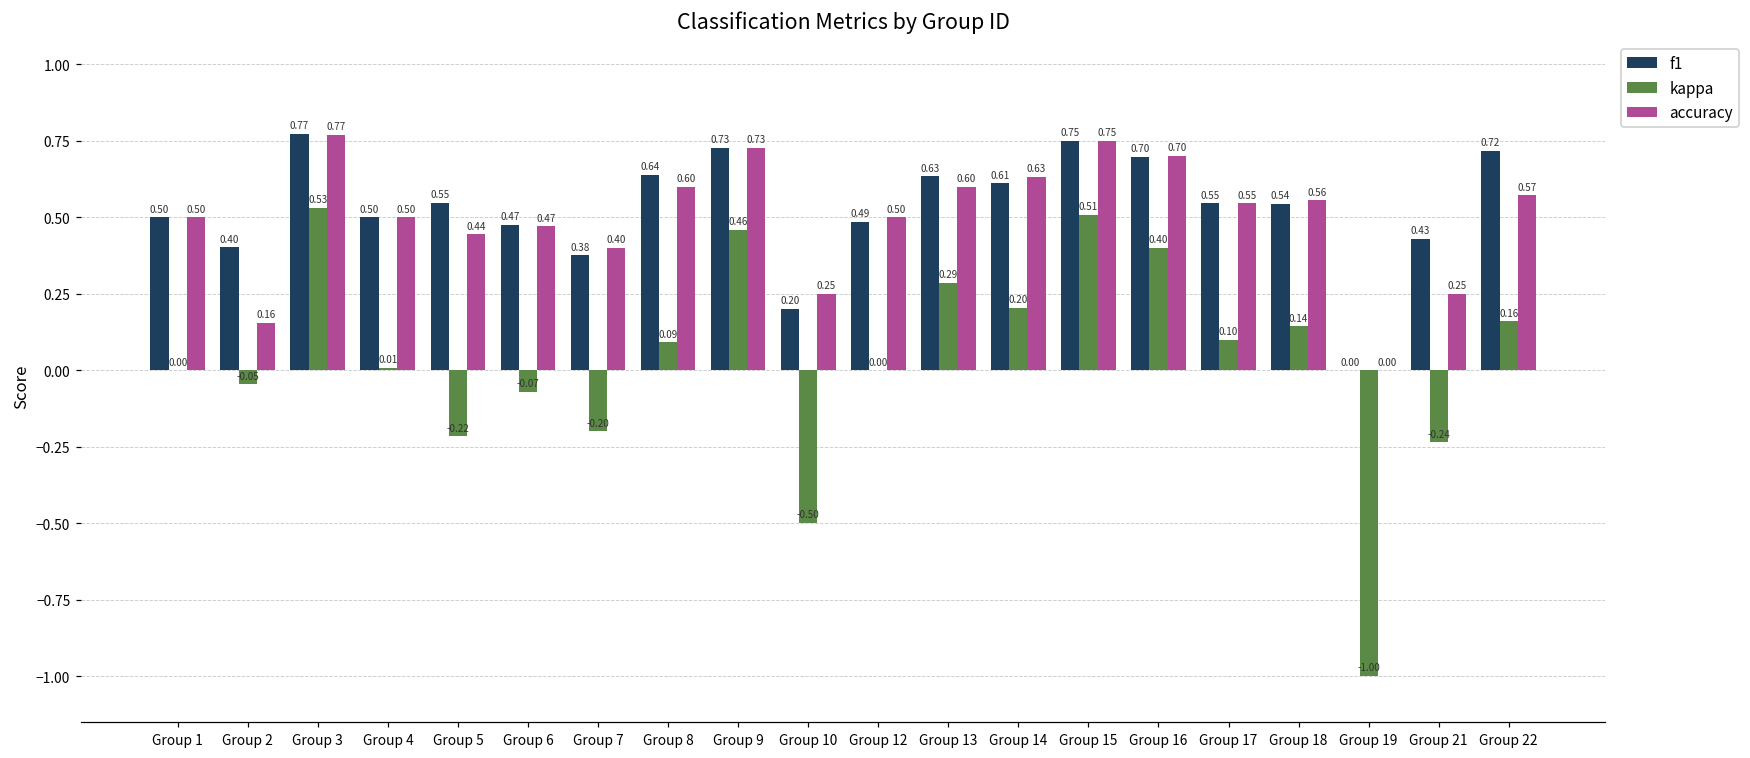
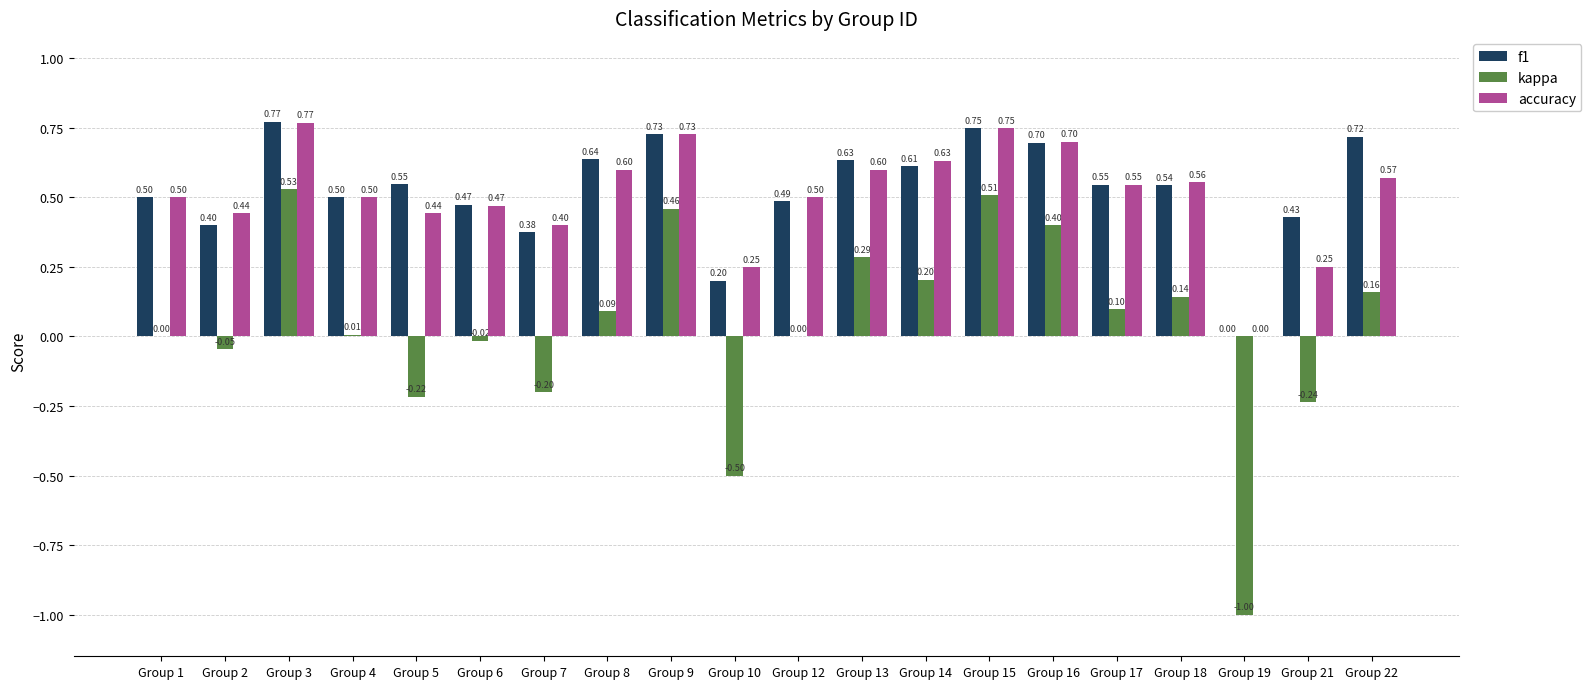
  {
    "f1": {
      "Group 1": 0.50,
      "Group 2": 0.40,
      "Group 3": 0.77,
      "Group 4": 0.50,
      "Group 5": 0.55,
      "Group 6": 0.47,
      "Group 7": 0.38,
      "Group 8": 0.64,
      "Group 9": 0.73,
      "Group 10": 0.20,
      "Group 12": 0.49,
      "Group 13": 0.63,
      "Group 14": 0.61,
      "Group 15": 0.75,
      "Group 16": 0.70,
      "Group 17": 0.55,
      "Group 18": 0.54,
      "Group 19": 0.00,
      "Group 21": 0.43,
      "Group 22": 0.72
    },
    "kappa": {
      "Group 1": 0.00,
      "Group 2": -0.05,
      "Group 3": 0.53,
      "Group 4": 0.01,
      "Group 5": -0.22,
-     "Group 6": -0.07,
+     "Group 6": -0.02,
      "Group 7": -0.20,
      "Group 8": 0.09,
      "Group 9": 0.46,
      "Group 10": -0.50,
      "Group 12": 0.00,
      "Group 13": 0.29,
      "Group 14": 0.20,
      "Group 15": 0.51,
      "Group 16": 0.40,
      "Group 17": 0.10,
      "Group 18": 0.14,
      "Group 19": -1.00,
      "Group 21": -0.24,
      "Group 22": 0.16
    },
    "accuracy": {
      "Group 1": 0.50,
-     "Group 2": 0.16,
+     "Group 2": 0.44,
      "Group 3": 0.77,
      "Group 4": 0.50,
      "Group 5": 0.44,
      "Group 6": 0.47,
      "Group 7": 0.40,
      "Group 8": 0.60,
      "Group 9": 0.73,
      "Group 10": 0.25,
      "Group 12": 0.50,
      "Group 13": 0.60,
      "Group 14": 0.63,
      "Group 15": 0.75,
      "Group 16": 0.70,
      "Group 17": 0.55,
      "Group 18": 0.56,
      "Group 19": 0.00,
      "Group 21": 0.25,
      "Group 22": 0.57
    }
  }
